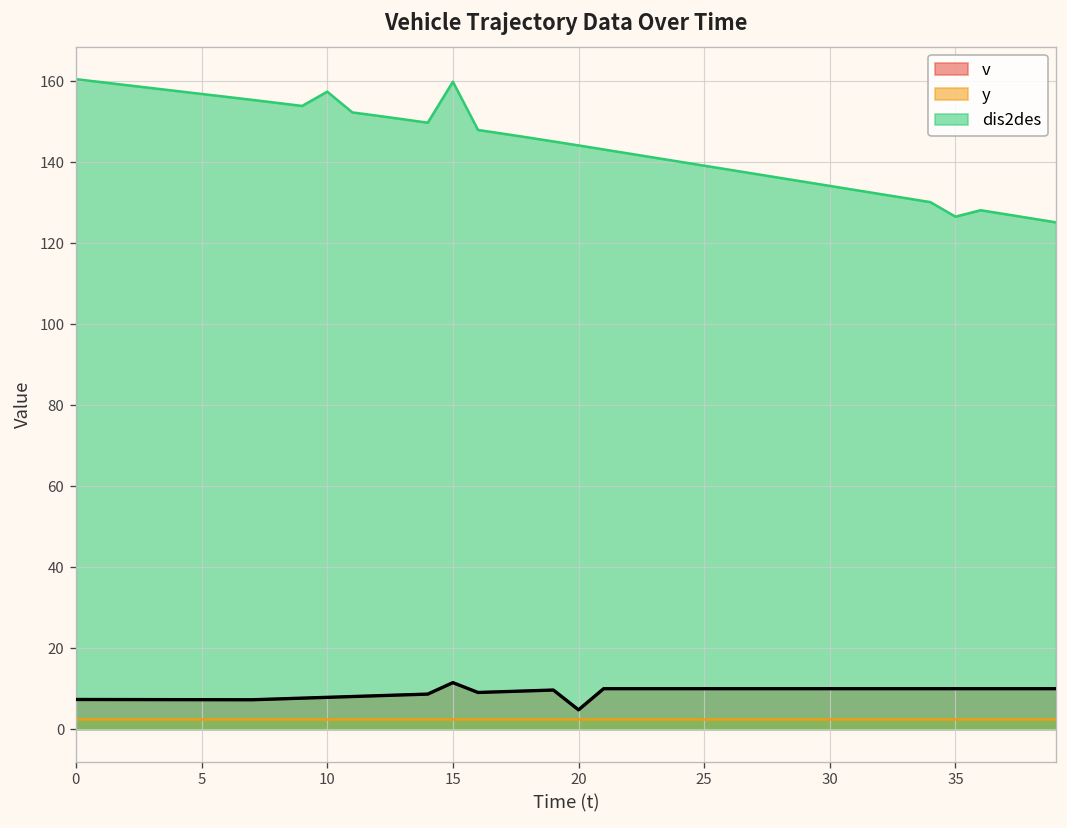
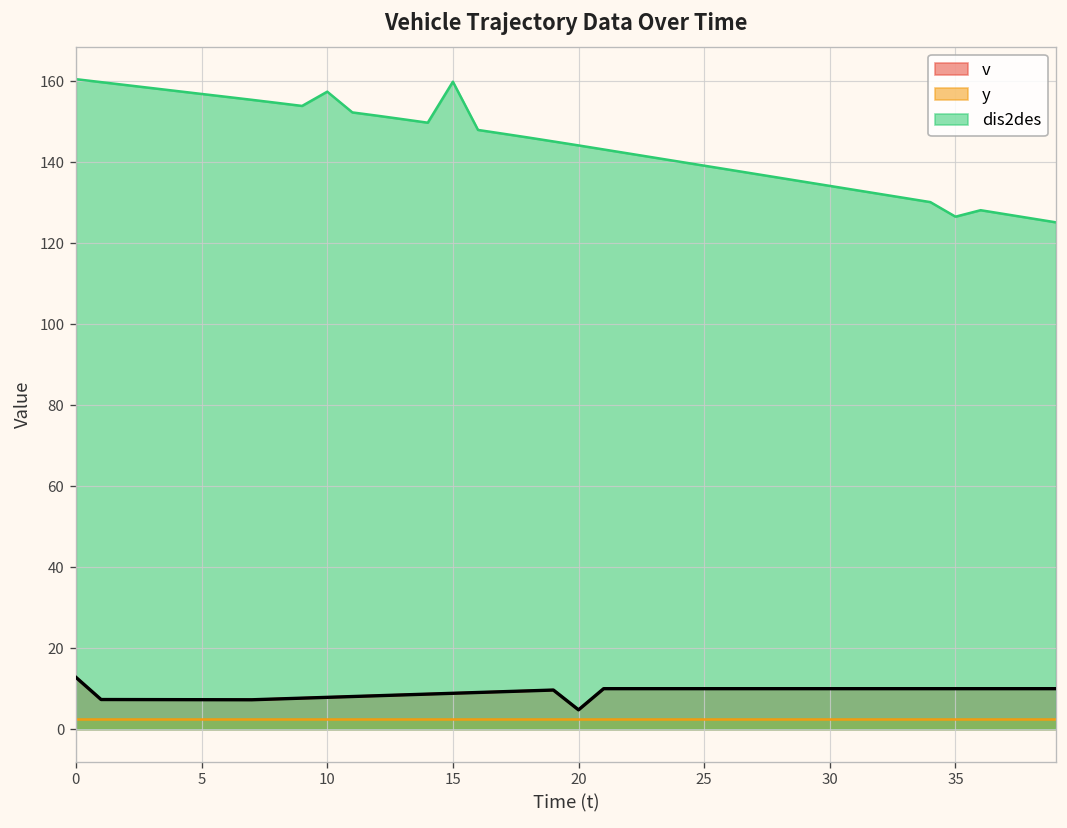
  {
    "v": {
-     "0": 7,
+     "0": 13,
      "5": 7,
      "10": 8,
-     "15": 11,
+     "15": 9,
      "20": 5,
      "25": 10,
      "30": 10,
      "35": 10
    },
    "y": {
      "0": 3,
      "5": 3,
      "10": 3,
      "15": 3,
      "20": 3,
      "25": 3,
      "30": 3,
      "35": 3
    },
    "dis2des": {
      "0": 161,
      "5": 157,
      "10": 157,
      "15": 160,
      "20": 144,
      "25": 139,
      "30": 134,
      "35": 127
    }
  }
